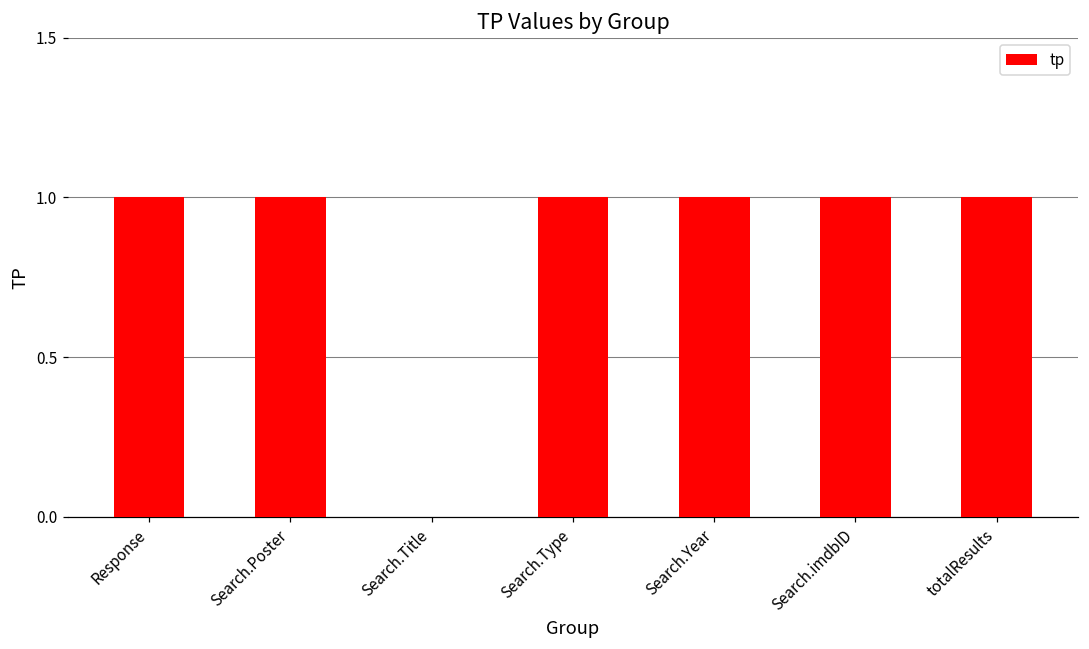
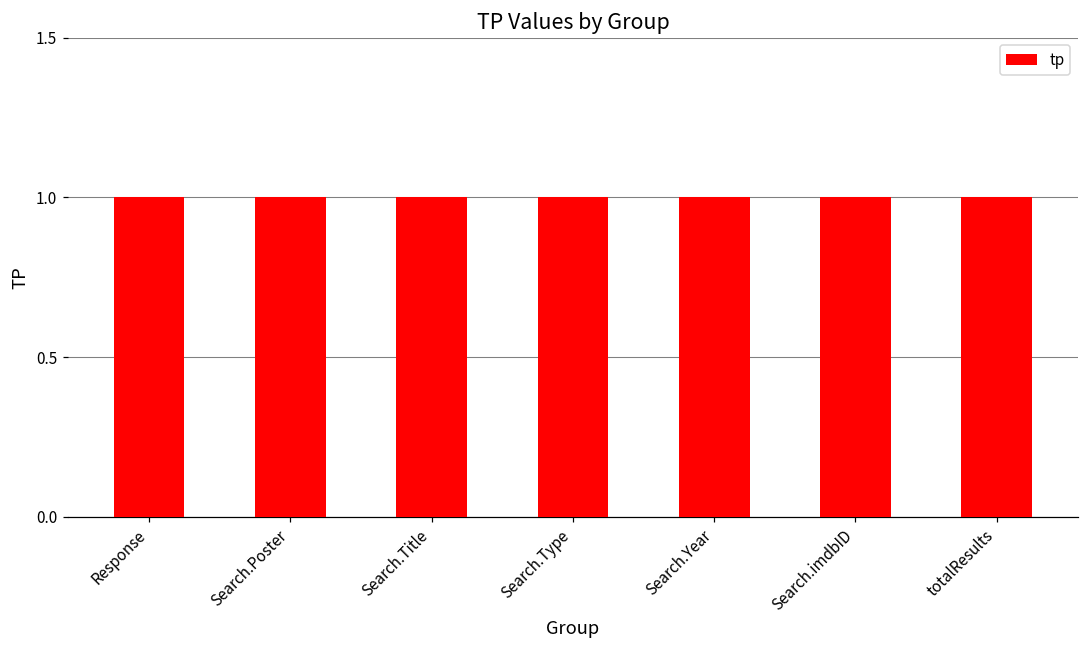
  {
    "Response": 1,
    "Search.Poster": 1,
-   "Search.Title": 0,
+   "Search.Title": 1,
    "Search.Type": 1,
    "Search.Year": 1,
    "Search.imdbID": 1,
    "totalResults": 1
  }
